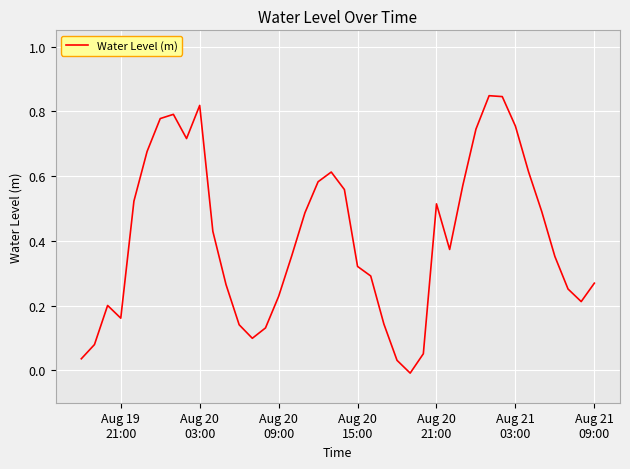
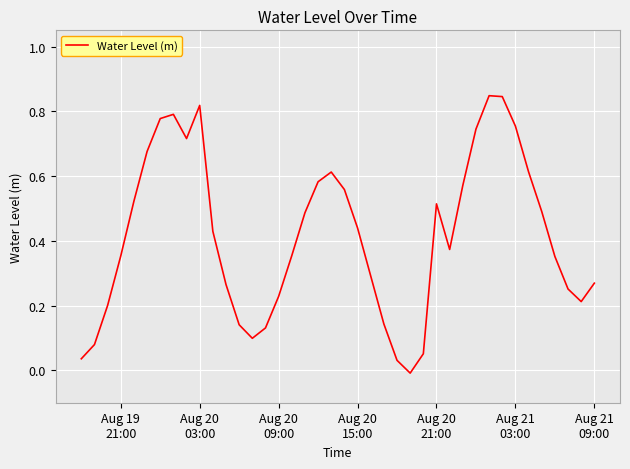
  {
-   "Aug 19 21:00": 0.16,
+   "Aug 19 21:00": 0.35,
    "Aug 20 03:00": 0.82,
    "Aug 20 09:00": 0.23,
-   "Aug 20 15:00": 0.32,
+   "Aug 20 15:00": 0.44,
    "Aug 20 21:00": 0.51,
    "Aug 21 03:00": 0.75,
    "Aug 21 09:00": 0.27
  }
